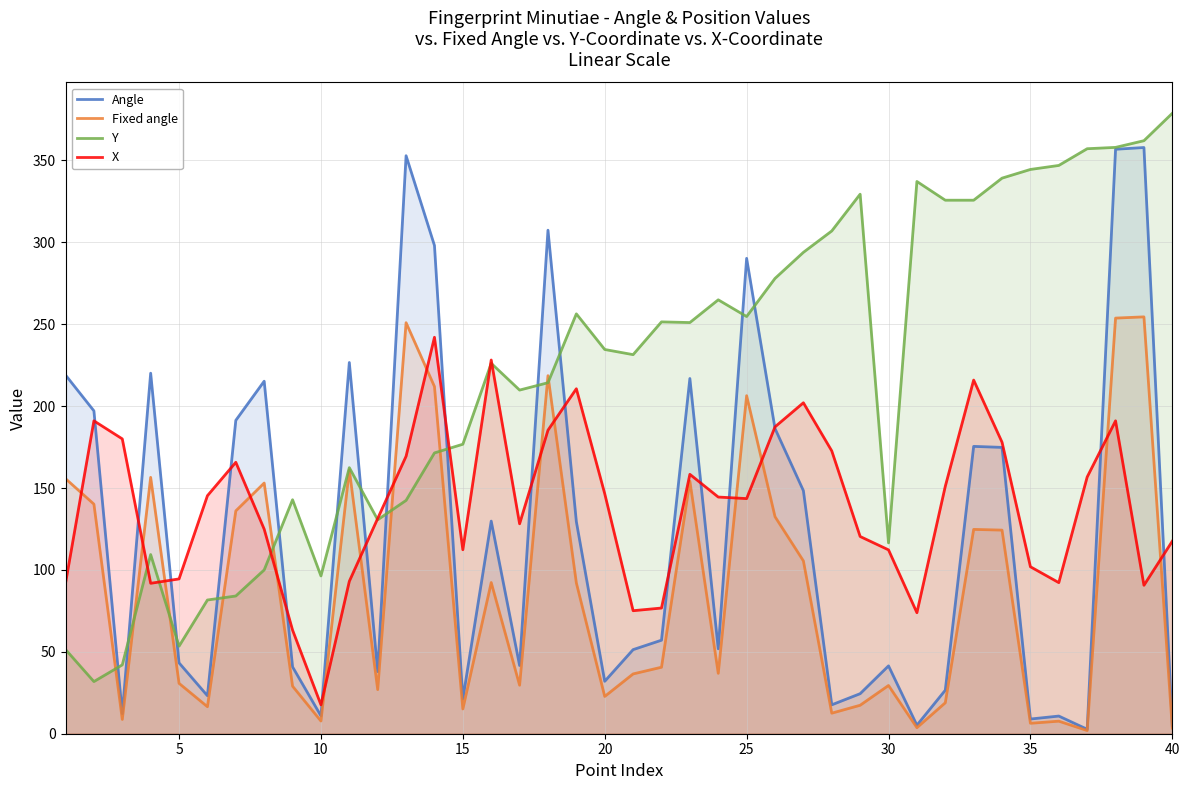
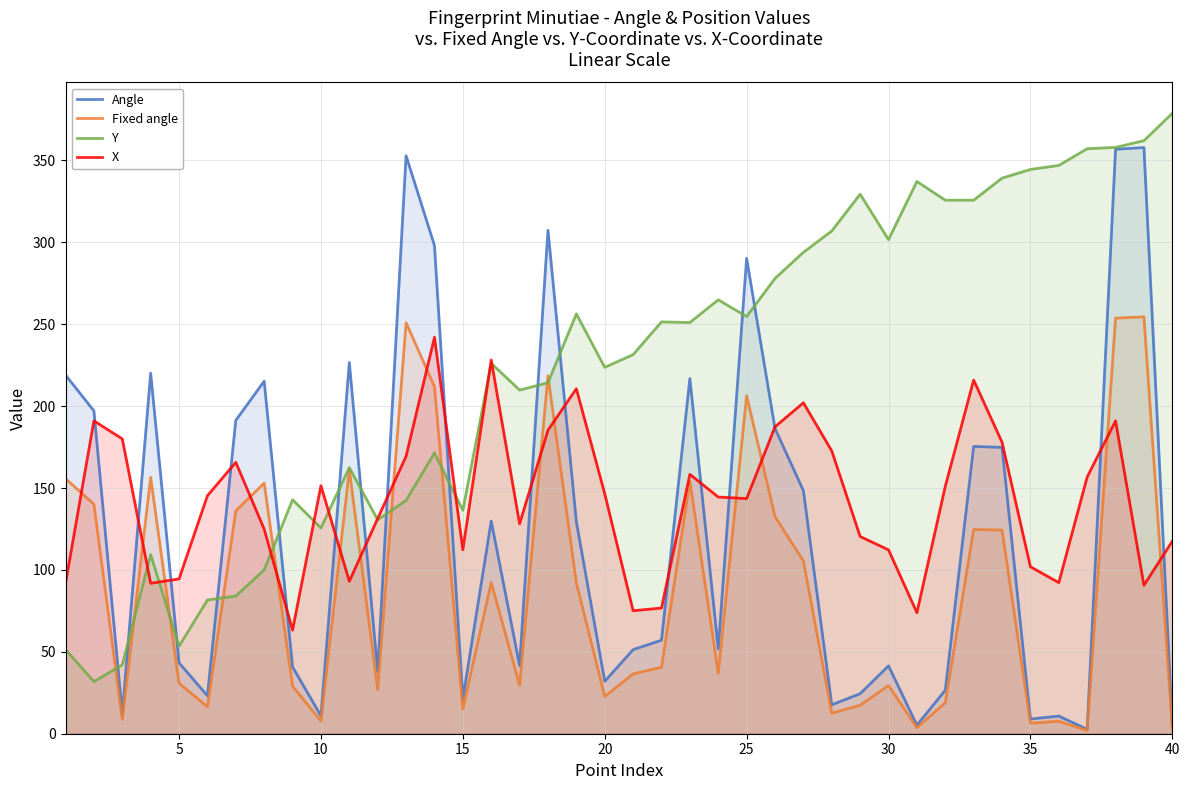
  {
    "Angle": {
      "5": 43,
      "10": 11,
      "15": 21,
      "20": 32,
      "25": 290,
      "30": 41,
      "35": 9
    },
    "Fixed angle": {
      "5": 31,
      "10": 8,
      "15": 15,
      "20": 23,
      "25": 206,
      "30": 29,
      "35": 6
    },
    "Y": {
      "5": 53,
-     "10": 96,
-     "15": 177,
-     "20": 235,
+     "10": 126,
+     "15": 136,
+     "20": 224,
      "25": 255,
-     "30": 116,
+     "30": 302,
      "35": 344,
      "40": 379
    },
    "X": {
      "5": 95,
-     "10": 18,
+     "10": 151,
      "15": 112,
      "20": 147,
      "25": 144,
      "30": 112,
      "35": 102,
      "40": 118
    }
  }
